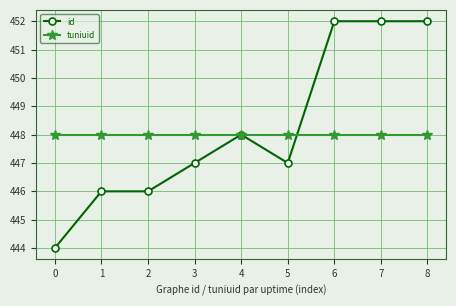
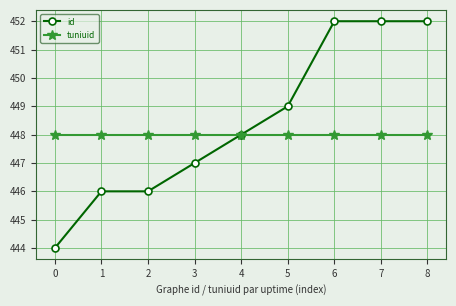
  {
    "id": {
      "0": 444,
      "1": 446,
      "2": 446,
      "3": 447,
-     "5": 447,
+     "5": 449,
      "6": 452,
      "7": 452,
      "8": 452
    },
    "tuniuid": {
      "0": 448,
      "1": 448,
      "2": 448,
      "3": 448,
      "5": 448,
      "6": 448,
      "7": 448,
      "8": 448
    }
  }
